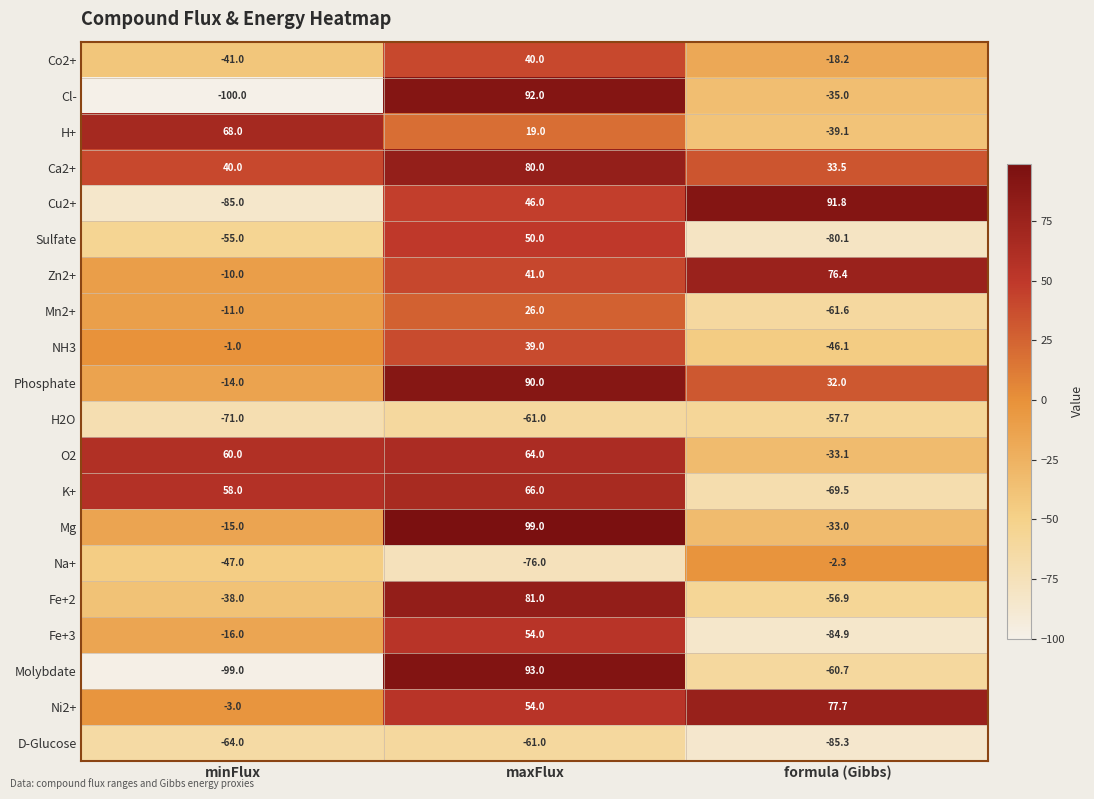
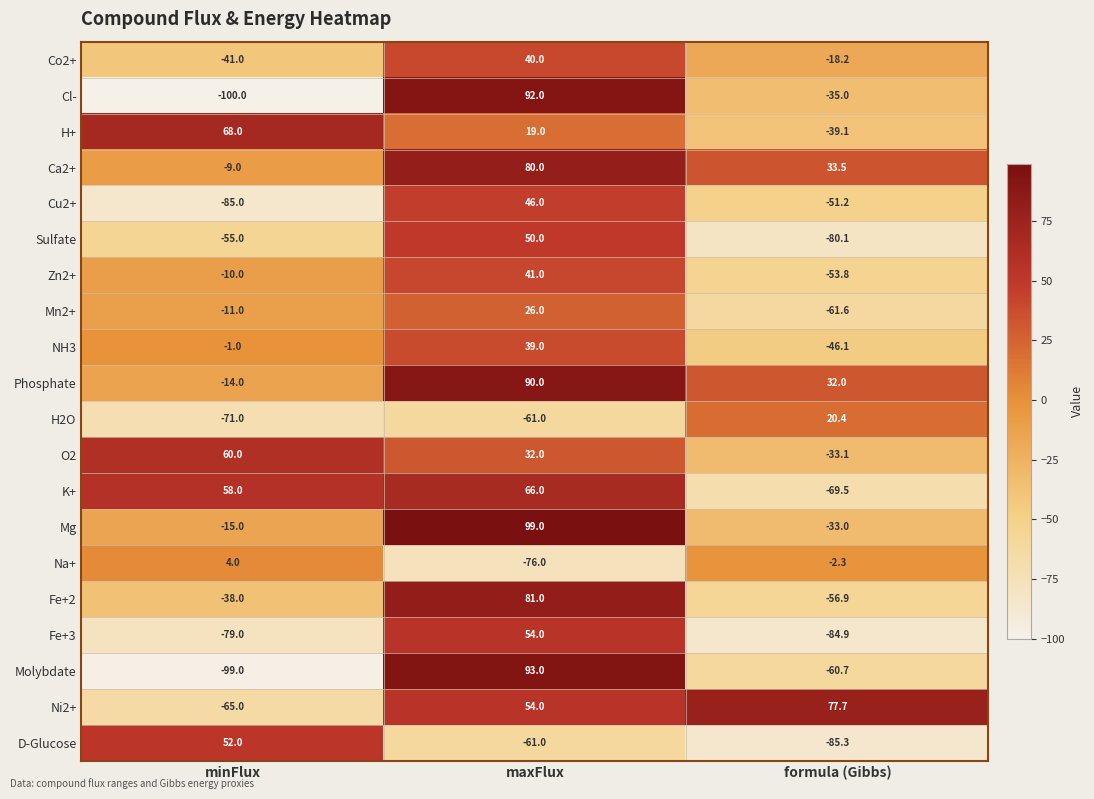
  {
    "Co2+": {
      "minFlux": -41.0,
      "maxFlux": 40.0,
      "formula (Gibbs)": -18.2
    },
    "Cl-": {
      "minFlux": -100.0,
      "maxFlux": 92.0,
      "formula (Gibbs)": -35.0
    },
    "H+": {
      "minFlux": 68.0,
      "maxFlux": 19.0,
      "formula (Gibbs)": -39.1
    },
    "Ca2+": {
-     "minFlux": 40.0,
+     "minFlux": -9.0,
      "maxFlux": 80.0,
      "formula (Gibbs)": 33.5
    },
    "Cu2+": {
      "minFlux": -85.0,
      "maxFlux": 46.0,
-     "formula (Gibbs)": 91.8
+     "formula (Gibbs)": -51.2
    },
    "Sulfate": {
      "minFlux": -55.0,
      "maxFlux": 50.0,
      "formula (Gibbs)": -80.1
    },
    "Zn2+": {
      "minFlux": -10.0,
      "maxFlux": 41.0,
-     "formula (Gibbs)": 76.4
+     "formula (Gibbs)": -53.8
    },
    "Mn2+": {
      "minFlux": -11.0,
      "maxFlux": 26.0,
      "formula (Gibbs)": -61.6
    },
    "NH3": {
      "minFlux": -1.0,
      "maxFlux": 39.0,
      "formula (Gibbs)": -46.1
    },
    "Phosphate": {
      "minFlux": -14.0,
      "maxFlux": 90.0,
      "formula (Gibbs)": 32.0
    },
    "H2O": {
      "minFlux": -71.0,
      "maxFlux": -61.0,
-     "formula (Gibbs)": -57.7
+     "formula (Gibbs)": 20.4
    },
    "O2": {
      "minFlux": 60.0,
-     "maxFlux": 64.0,
+     "maxFlux": 32.0,
      "formula (Gibbs)": -33.1
    },
    "K+": {
      "minFlux": 58.0,
      "maxFlux": 66.0,
      "formula (Gibbs)": -69.5
    },
    "Mg": {
      "minFlux": -15.0,
      "maxFlux": 99.0,
      "formula (Gibbs)": -33.0
    },
    "Na+": {
-     "minFlux": -47.0,
+     "minFlux": 4.0,
      "maxFlux": -76.0,
      "formula (Gibbs)": -2.3
    },
    "Fe+2": {
      "minFlux": -38.0,
      "maxFlux": 81.0,
      "formula (Gibbs)": -56.9
    },
    "Fe+3": {
-     "minFlux": -16.0,
+     "minFlux": -79.0,
      "maxFlux": 54.0,
      "formula (Gibbs)": -84.9
    },
    "Molybdate": {
      "minFlux": -99.0,
      "maxFlux": 93.0,
      "formula (Gibbs)": -60.7
    },
    "Ni2+": {
-     "minFlux": -3.0,
+     "minFlux": -65.0,
      "maxFlux": 54.0,
      "formula (Gibbs)": 77.7
    },
    "D-Glucose": {
-     "minFlux": -64.0,
+     "minFlux": 52.0,
      "maxFlux": -61.0,
      "formula (Gibbs)": -85.3
    }
  }
